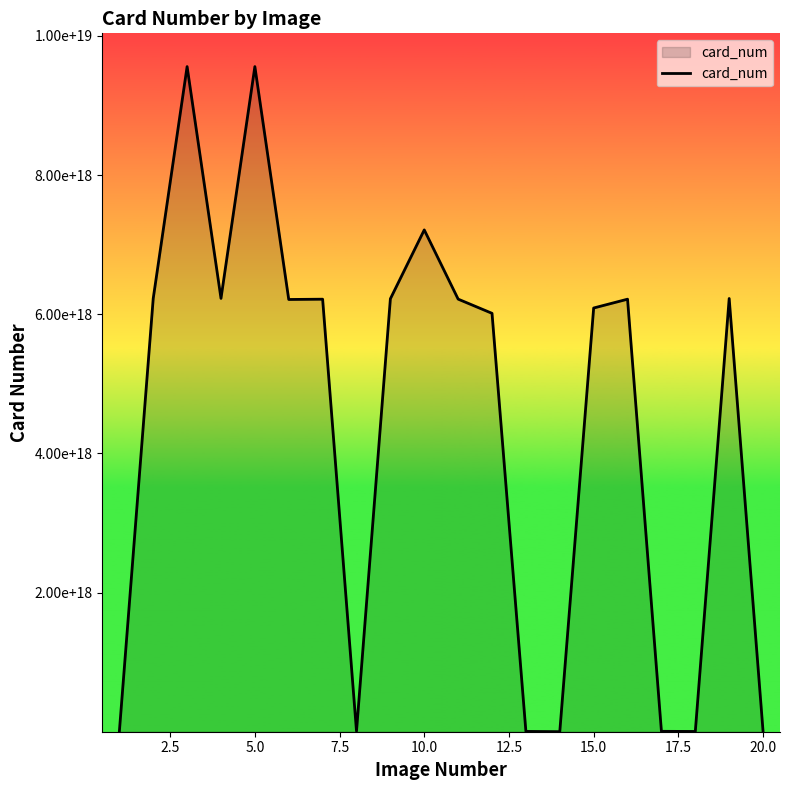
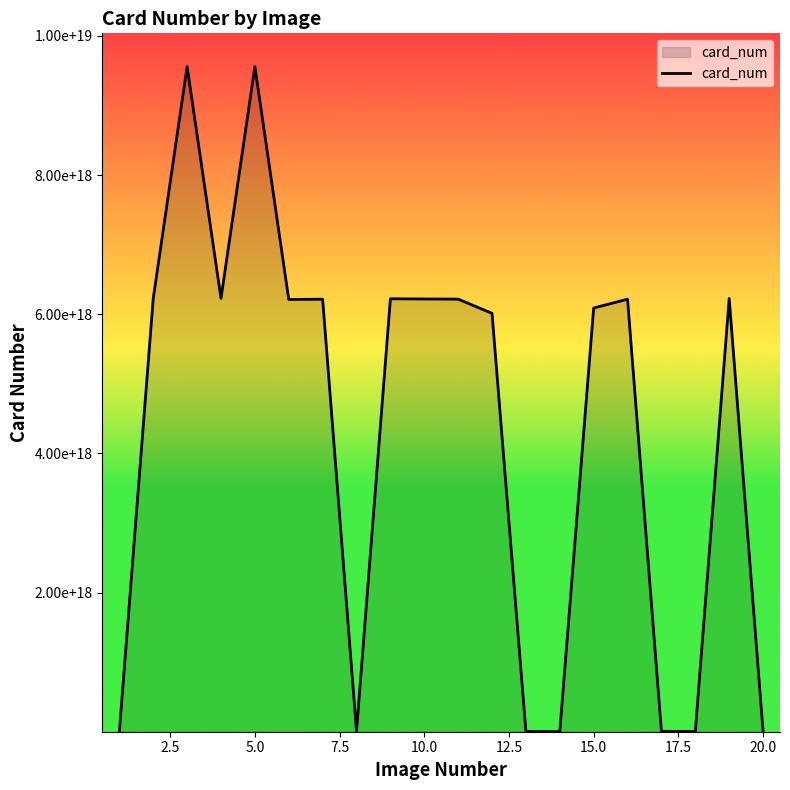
  {
    "5.0": 9600000000000000000,
-   "10.0": 7200000000000000000,
+   "10.0": 6200000000000000000,
    "15.0": 6100000000000000000,
    "20.0": 0
  }
